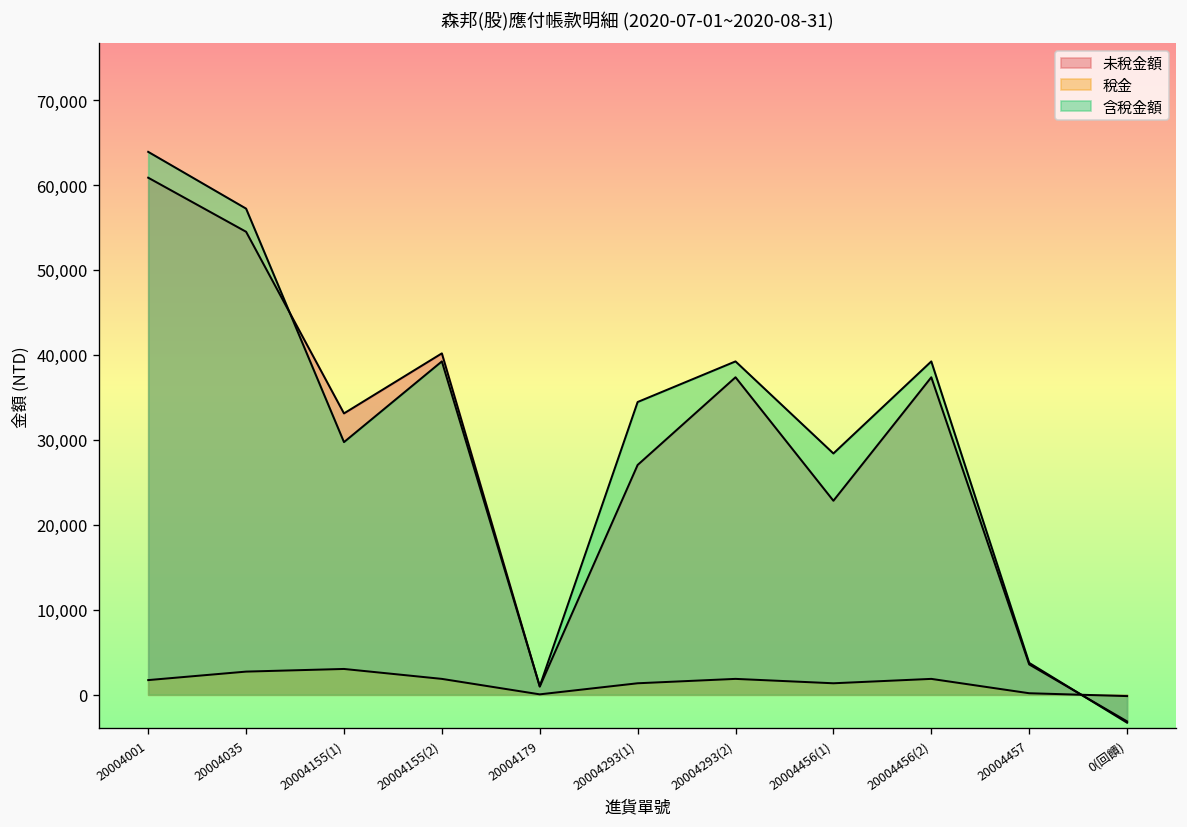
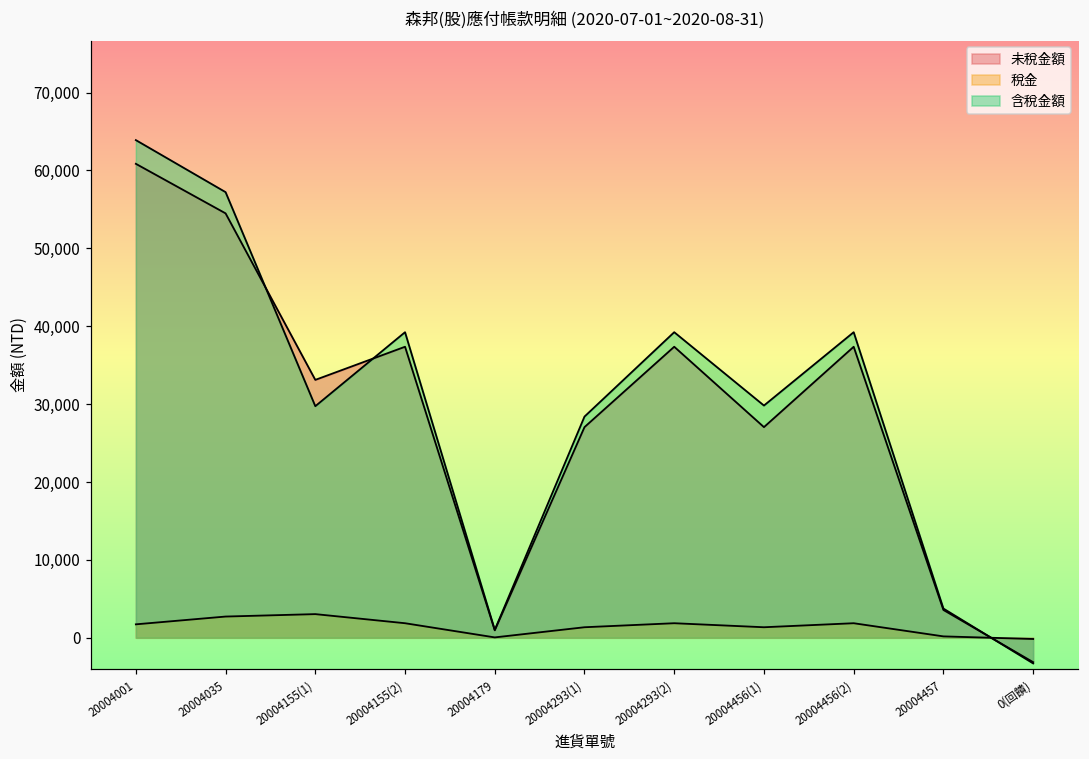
  {
    "未稅金額": {
-     "20004155(2)": "40,000",
-     "20004456(1)": "23,000"
+     "20004155(2)": "37,000",
+     "20004456(1)": "27,000"
    },
    "含稅金額": {
-     "20004293(1)": "34,000",
-     "20004456(1)": "28,000"
+     "20004293(1)": "28,000",
+     "20004456(1)": "30,000"
    }
  }
